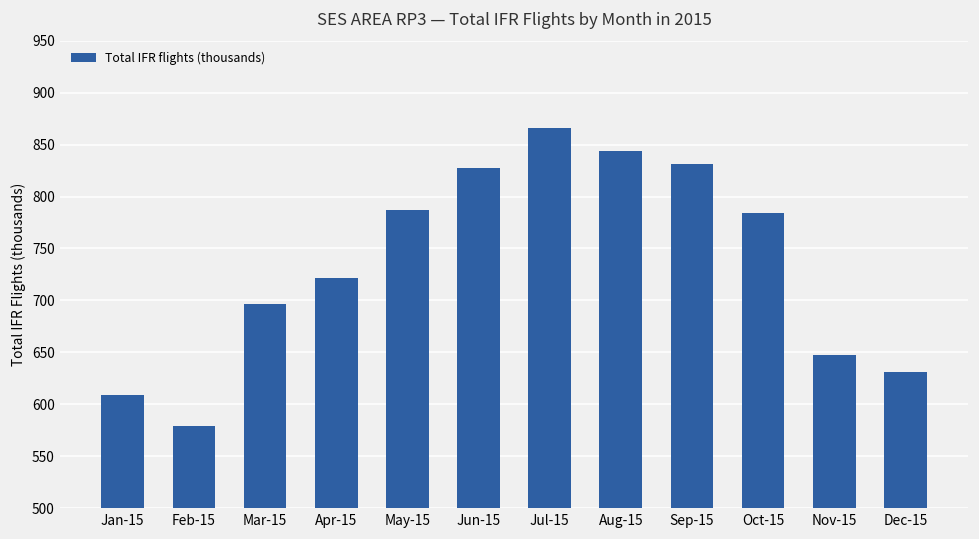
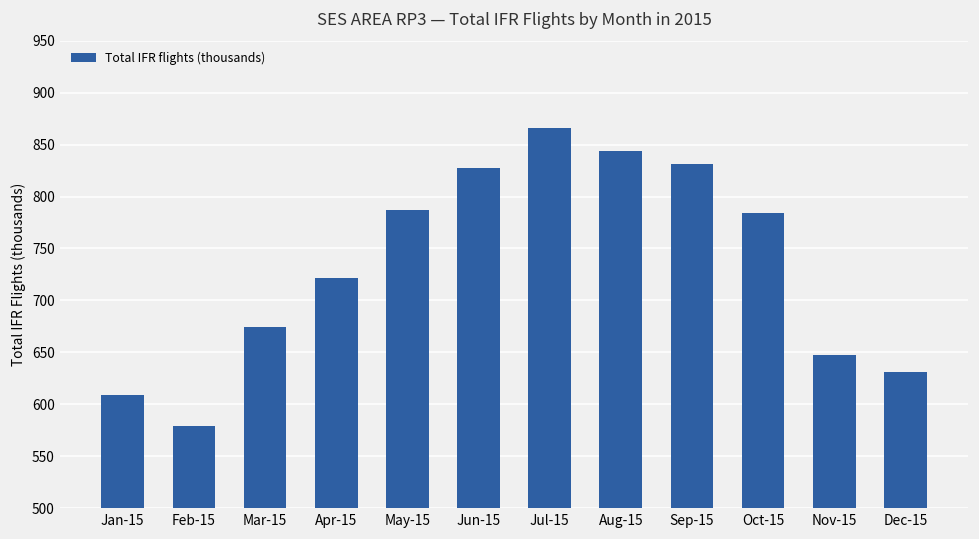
  {
    "Jan-15": 610,
    "Feb-15": 580,
-   "Mar-15": 700,
+   "Mar-15": 670,
    "Apr-15": 720,
    "May-15": 790,
    "Jun-15": 830,
    "Jul-15": 870,
    "Aug-15": 840,
    "Sep-15": 830,
    "Oct-15": 780,
    "Nov-15": 650,
    "Dec-15": 630
  }
